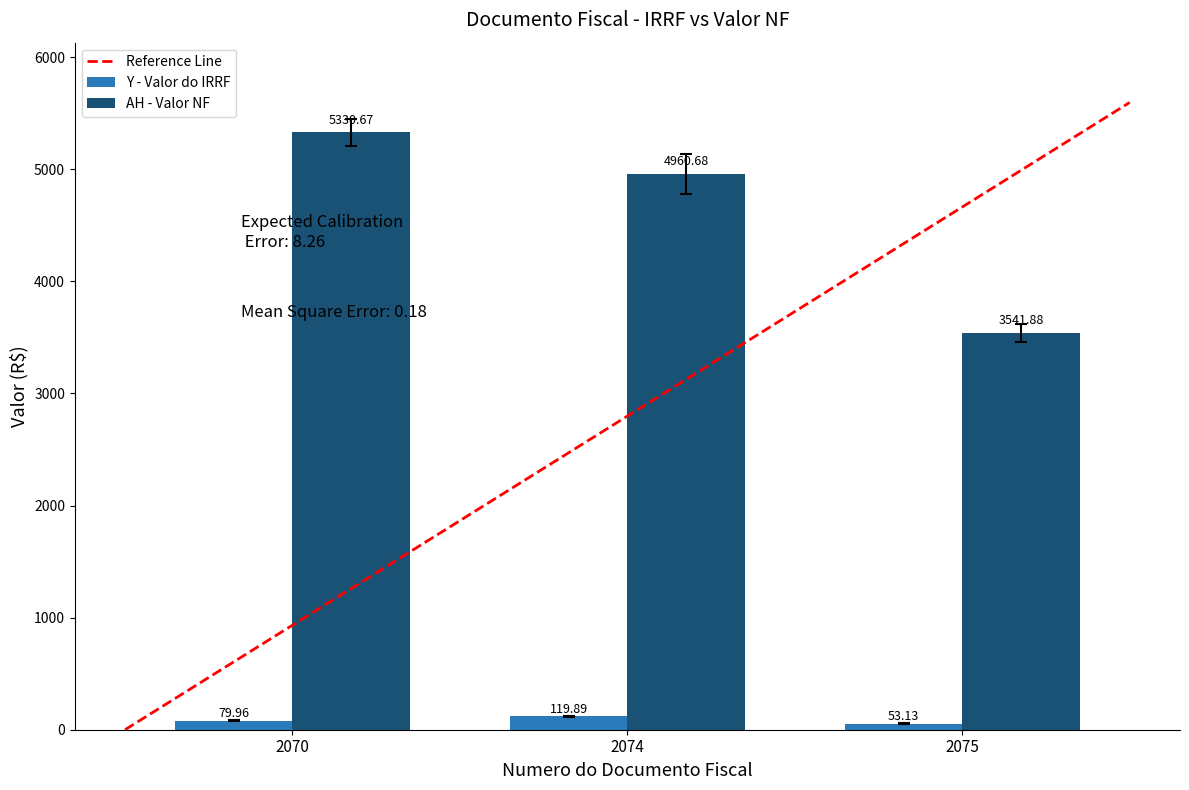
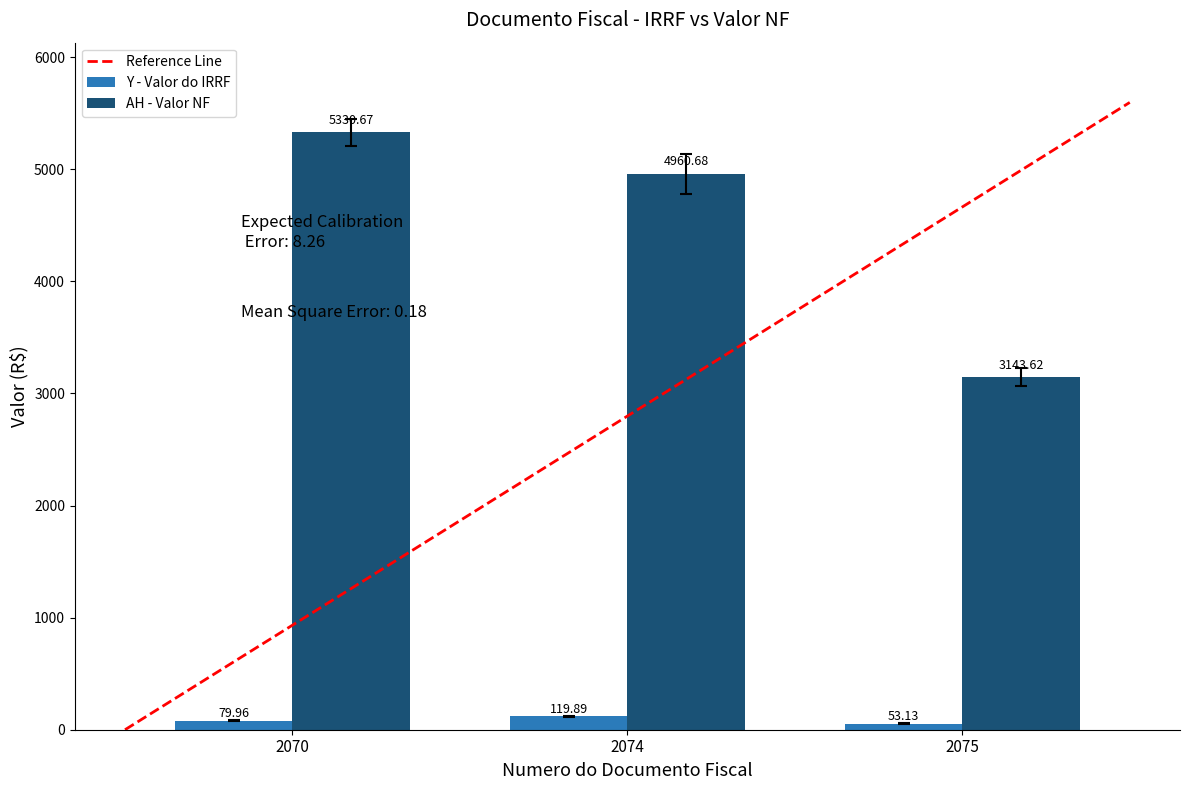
  {
    "AH - Valor NF": {
-     "2075": 3541.88
+     "2075": 3143.62
    }
  }
